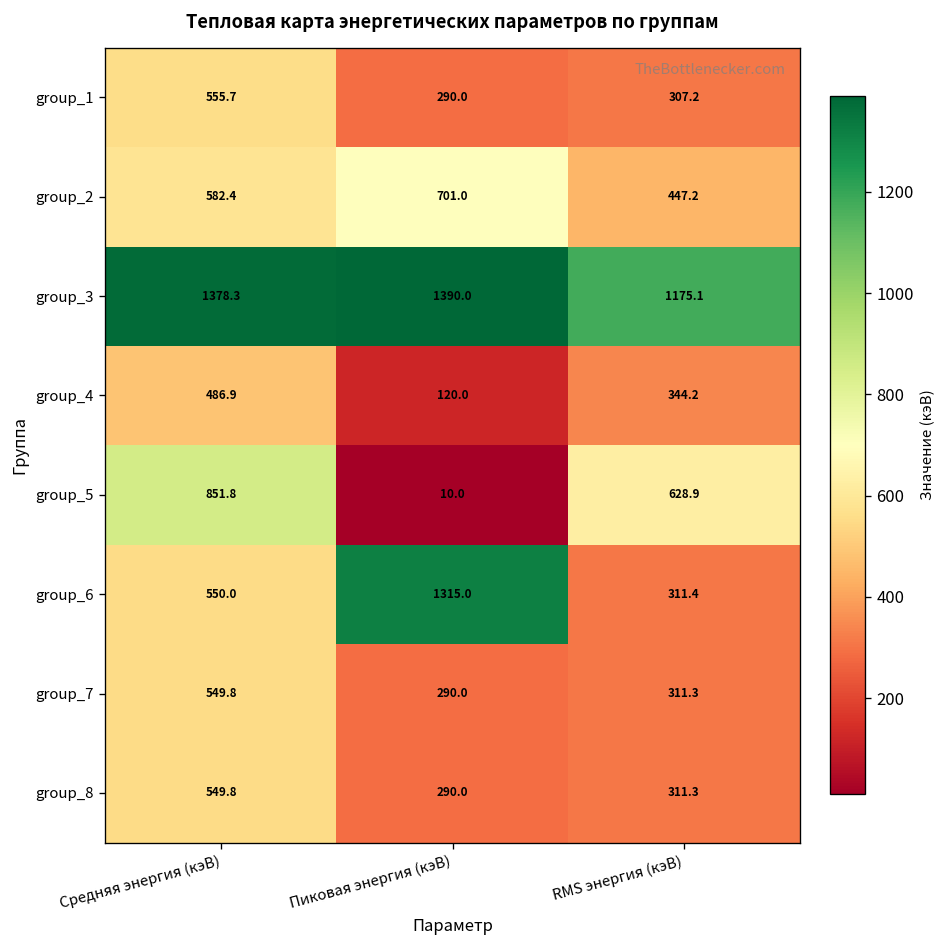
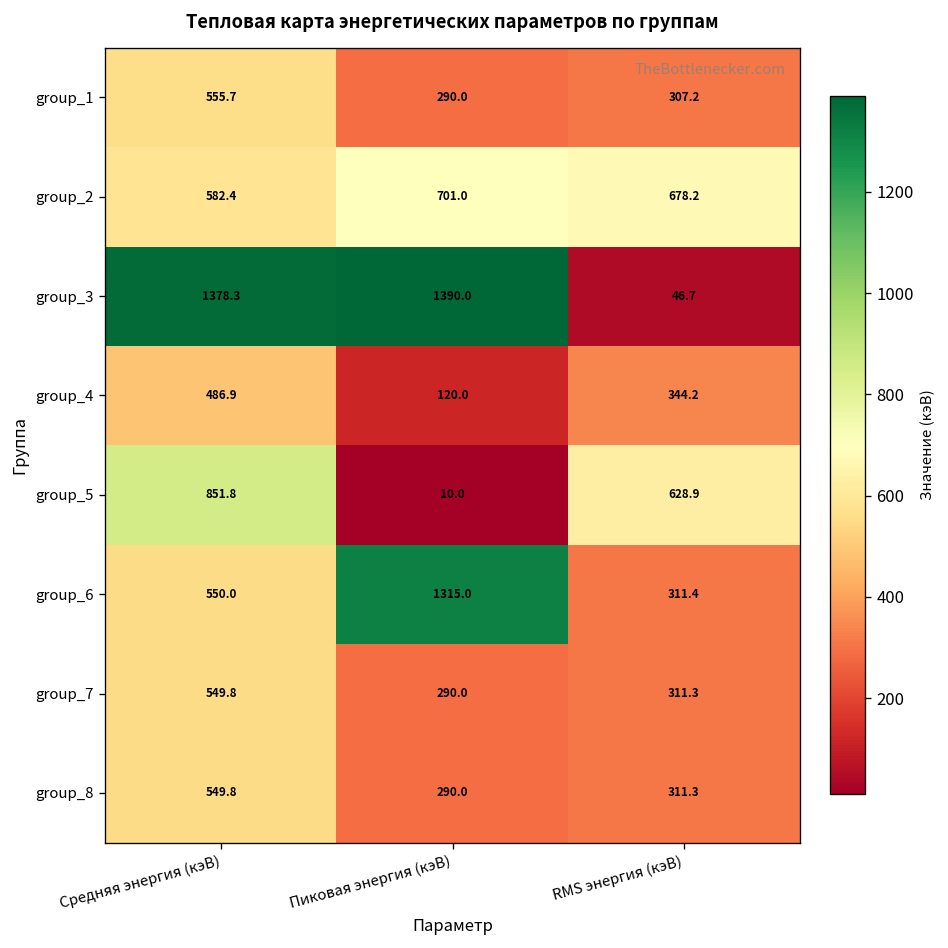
  {
    "group_1": {
      "Средняя энергия (кэВ)": 555.7,
      "Пиковая энергия (кэВ)": 290.0
    },
    "group_2": {
      "Средняя энергия (кэВ)": 582.4,
      "Пиковая энергия (кэВ)": 701.0,
-     "RMS энергия (кэВ)": 447.2
+     "RMS энергия (кэВ)": 678.2
    },
    "group_3": {
      "Средняя энергия (кэВ)": 1378.3,
      "Пиковая энергия (кэВ)": 1390.0,
-     "RMS энергия (кэВ)": 1175.1
+     "RMS энергия (кэВ)": 46.7
    },
    "group_4": {
      "Средняя энергия (кэВ)": 486.9,
      "Пиковая энергия (кэВ)": 120.0,
      "RMS энергия (кэВ)": 344.2
    },
    "group_5": {
      "Средняя энергия (кэВ)": 851.8,
      "Пиковая энергия (кэВ)": 10.0,
      "RMS энергия (кэВ)": 628.9
    },
    "group_6": {
      "Средняя энергия (кэВ)": 550.0,
      "Пиковая энергия (кэВ)": 1315.0,
      "RMS энергия (кэВ)": 311.4
    },
    "group_7": {
      "Средняя энергия (кэВ)": 549.8,
      "Пиковая энергия (кэВ)": 290.0,
      "RMS энергия (кэВ)": 311.3
    },
    "group_8": {
      "Средняя энергия (кэВ)": 549.8,
      "Пиковая энергия (кэВ)": 290.0,
      "RMS энергия (кэВ)": 311.3
    }
  }
